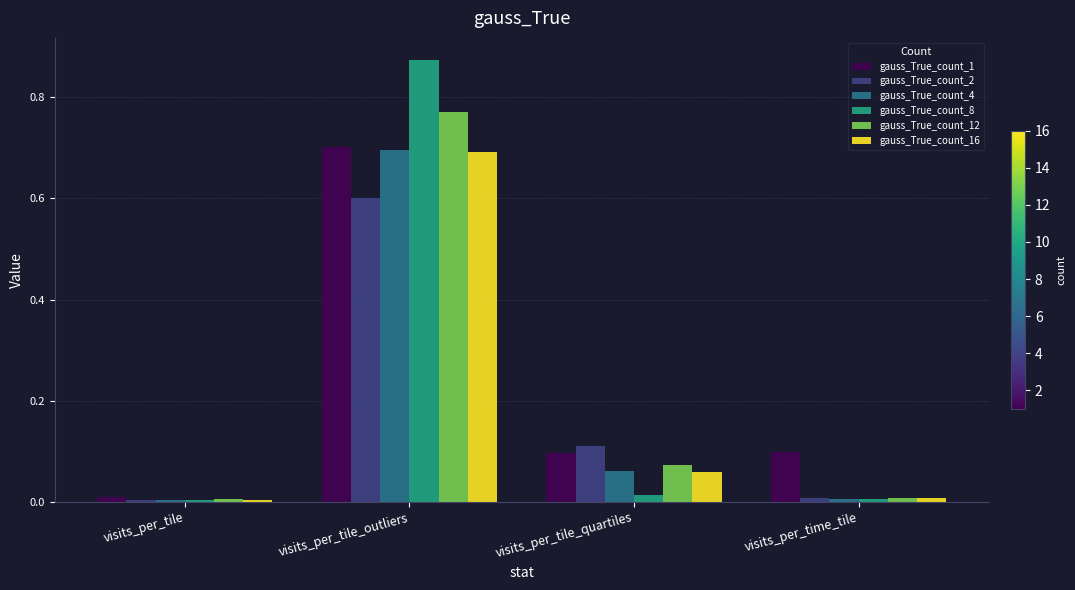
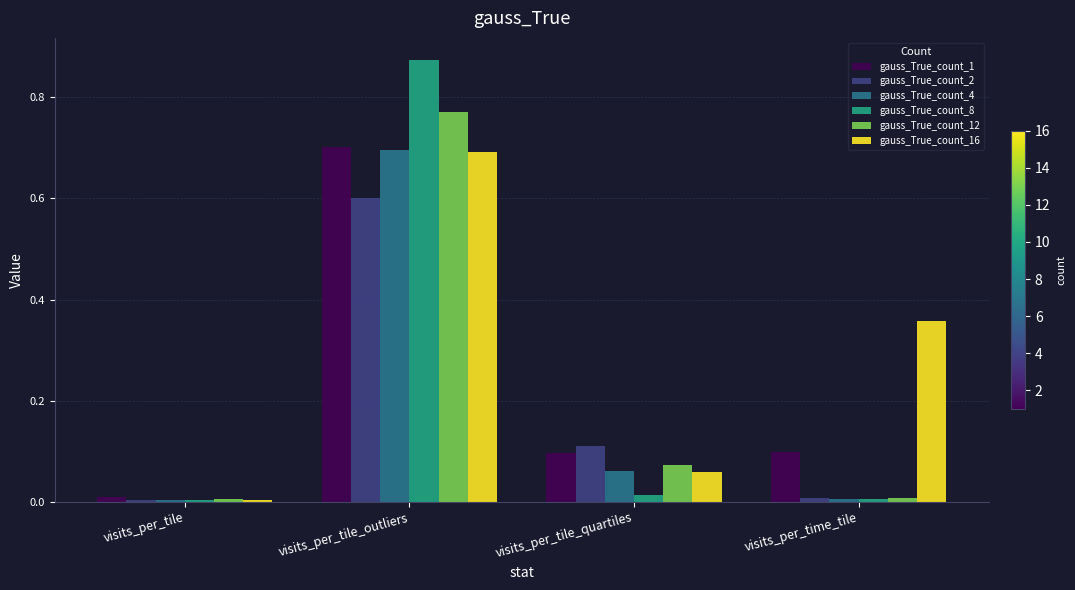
  {
    "gauss_True_count_1": {
      "visits_per_tile": 0.01,
      "visits_per_tile_outliers": 0.70,
      "visits_per_tile_quartiles": 0.10,
      "visits_per_time_tile": 0.10
    },
    "gauss_True_count_12": {
      "visits_per_tile": 0.01,
      "visits_per_tile_outliers": 0.77,
      "visits_per_tile_quartiles": 0.07,
      "visits_per_time_tile": 0.01
    },
    "gauss_True_count_16": {
      "visits_per_tile_outliers": 0.69,
      "visits_per_tile_quartiles": 0.06,
-     "visits_per_time_tile": 0.01
+     "visits_per_time_tile": 0.36
    }
  }
